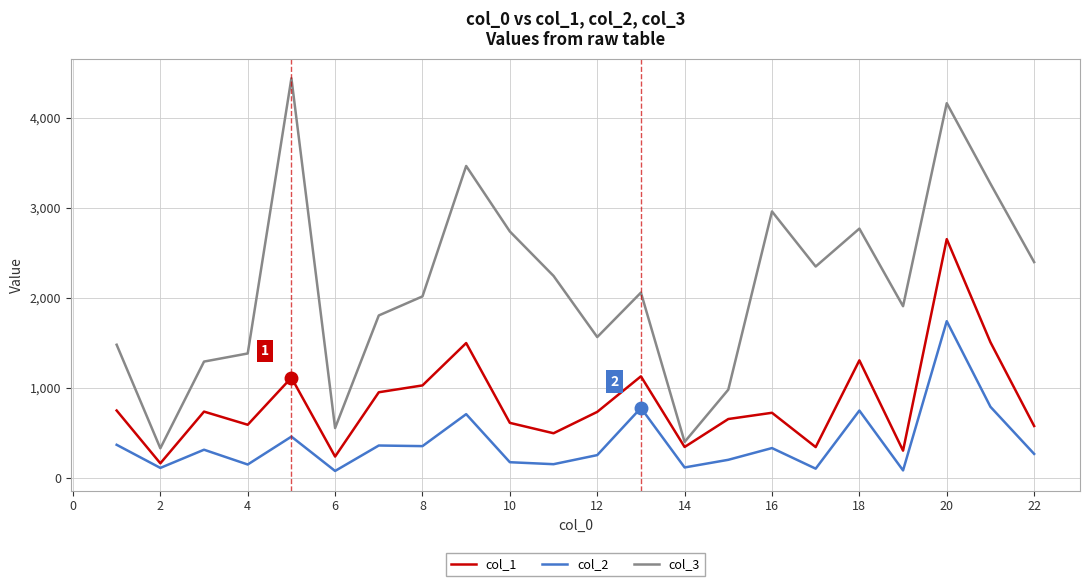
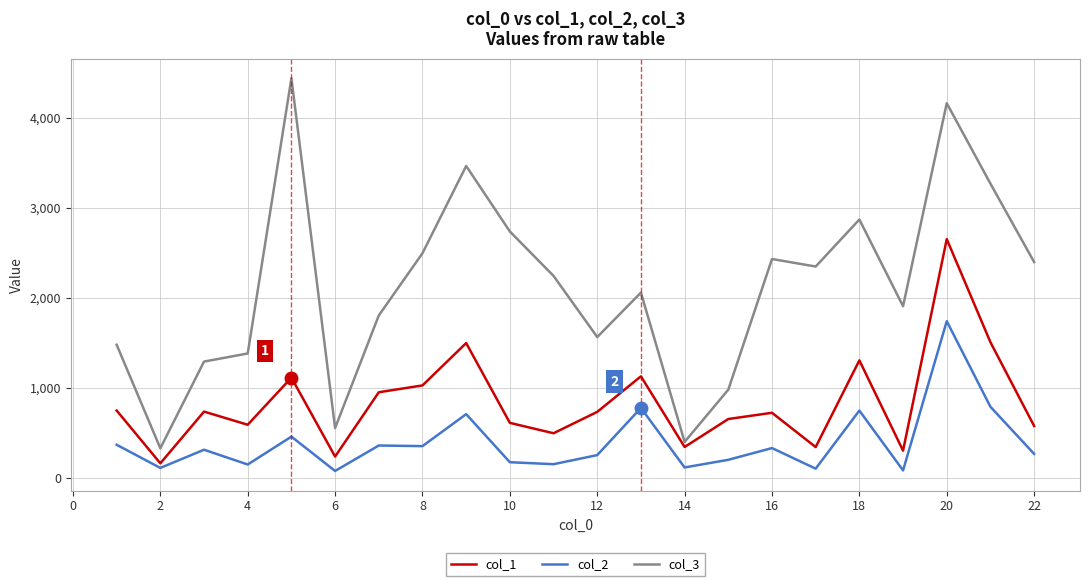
  {
    "col_3": {
      "2": "300",
      "6": "600",
-     "8": "2,000",
+     "8": "2,500",
      "10": "2,700",
      "12": "1,600",
      "14": "400",
-     "16": "3,000",
-     "18": "2,800",
+     "16": "2,400",
+     "18": "2,900",
      "20": "4,200",
      "22": "2,400"
    }
  }
